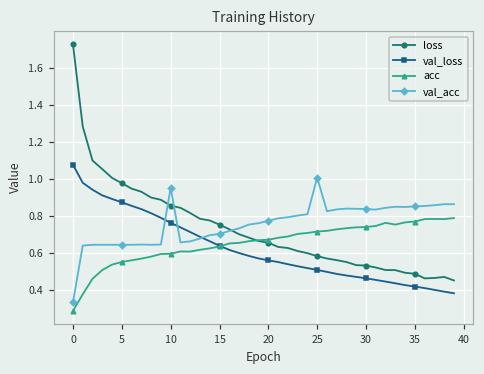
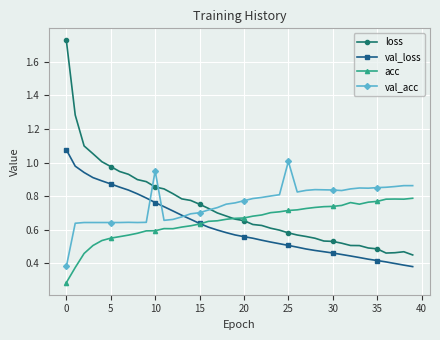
  {
    "val_acc": {
-     "0": 0.33,
+     "0": 0.38,
      "5": 0.64,
      "10": 0.95,
      "15": 0.70,
      "20": 0.77,
      "25": 1.01,
      "30": 0.84,
      "35": 0.85
    }
  }
